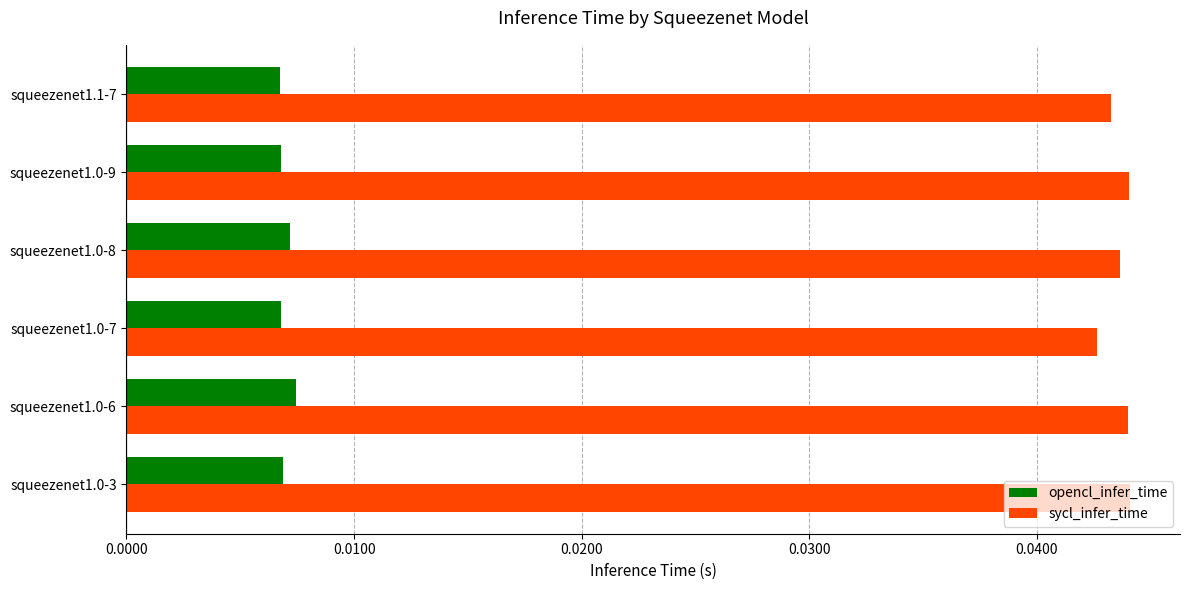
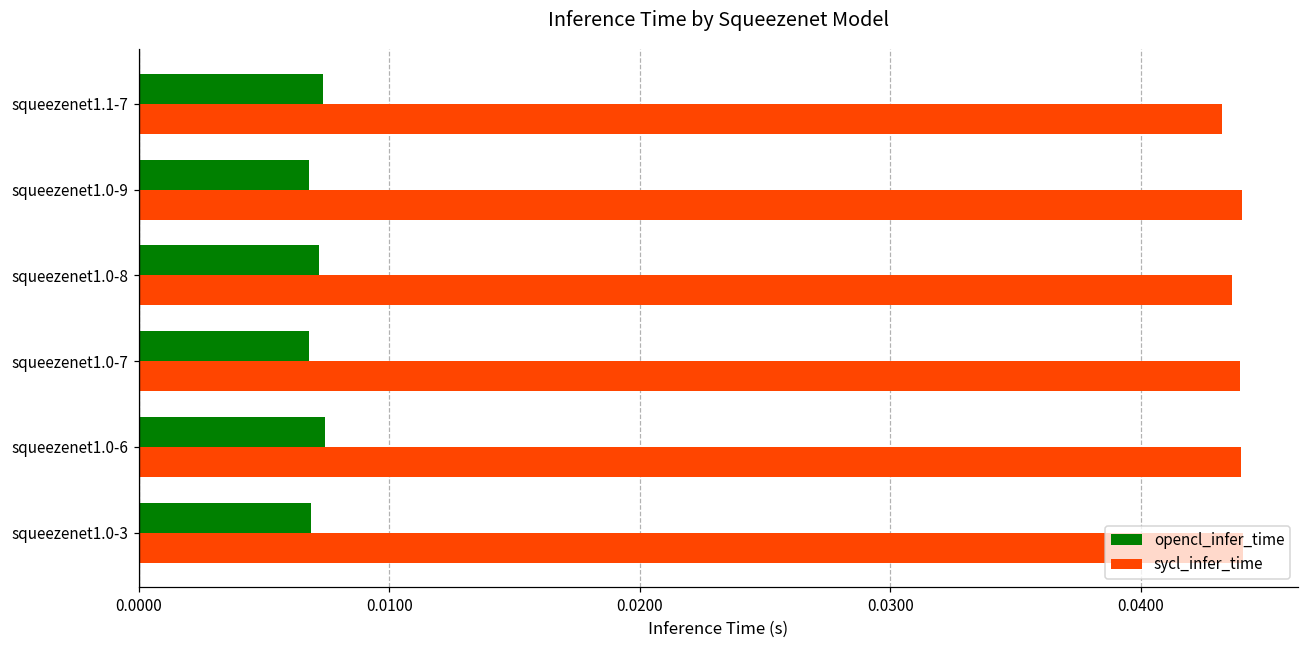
  {
    "opencl_infer_time": {
-     "squeezenet1.1-7": 0.0067,
+     "squeezenet1.1-7": 0.0074,
      "squeezenet1.0-9": 0.0068,
      "squeezenet1.0-8": 0.0072,
      "squeezenet1.0-7": 0.0068,
      "squeezenet1.0-6": 0.0074,
      "squeezenet1.0-3": 0.0069
    },
    "sycl_infer_time": {
      "squeezenet1.1-7": 0.0433,
      "squeezenet1.0-9": 0.0440,
      "squeezenet1.0-8": 0.0436,
-     "squeezenet1.0-7": 0.0427,
+     "squeezenet1.0-7": 0.0440,
      "squeezenet1.0-6": 0.0440
    }
  }
